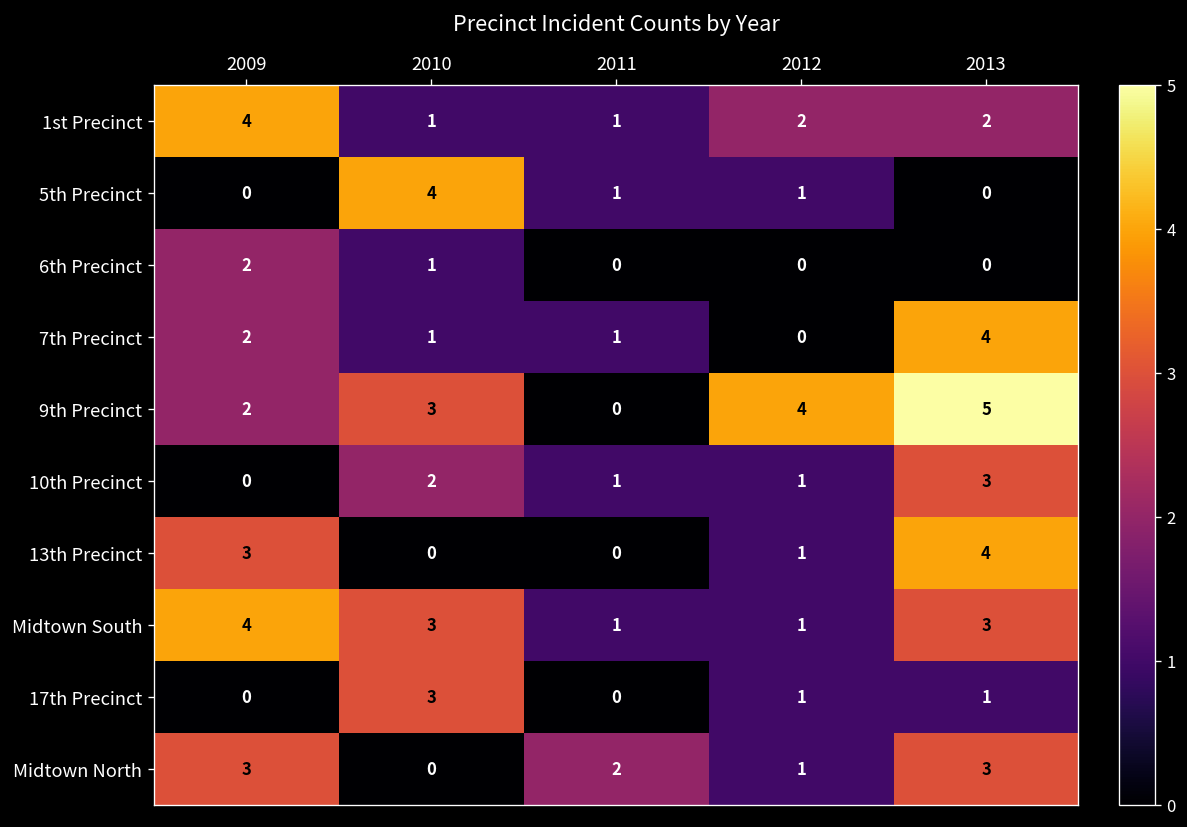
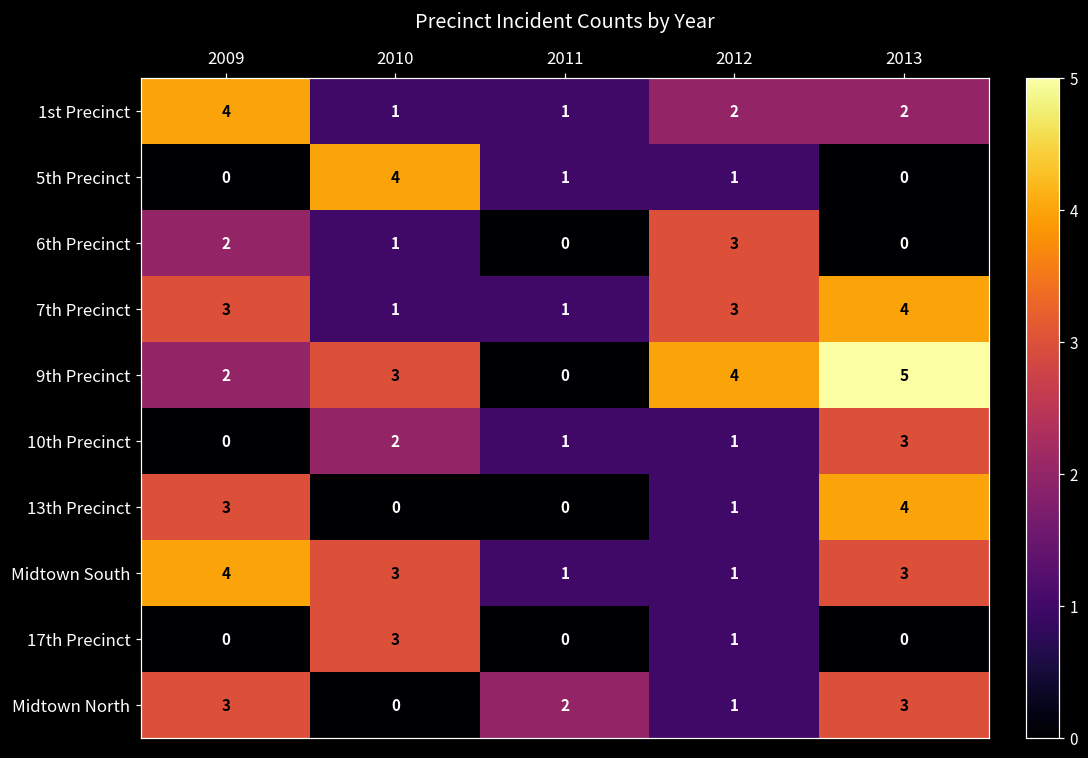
  {
    "1st Precinct": {
      "2009": 4,
      "2010": 1,
      "2011": 1,
      "2012": 2,
      "2013": 2
    },
    "5th Precinct": {
      "2009": 0,
      "2010": 4,
      "2011": 1,
      "2012": 1,
      "2013": 0
    },
    "6th Precinct": {
      "2009": 2,
      "2010": 1,
      "2011": 0,
-     "2012": 0,
+     "2012": 3,
      "2013": 0
    },
    "7th Precinct": {
-     "2009": 2,
+     "2009": 3,
      "2010": 1,
      "2011": 1,
-     "2012": 0,
+     "2012": 3,
      "2013": 4
    },
    "9th Precinct": {
      "2009": 2,
      "2010": 3,
      "2011": 0,
      "2012": 4,
      "2013": 5
    },
    "10th Precinct": {
      "2009": 0,
      "2010": 2,
      "2011": 1,
      "2012": 1,
      "2013": 3
    },
    "13th Precinct": {
      "2009": 3,
      "2010": 0,
      "2011": 0,
      "2012": 1,
      "2013": 4
    },
    "Midtown South": {
      "2009": 4,
      "2010": 3,
      "2011": 1,
      "2012": 1,
      "2013": 3
    },
    "17th Precinct": {
      "2009": 0,
      "2010": 3,
      "2011": 0,
      "2012": 1,
-     "2013": 1
+     "2013": 0
    },
    "Midtown North": {
      "2009": 3,
      "2010": 0,
      "2011": 2,
      "2012": 1,
      "2013": 3
    }
  }
